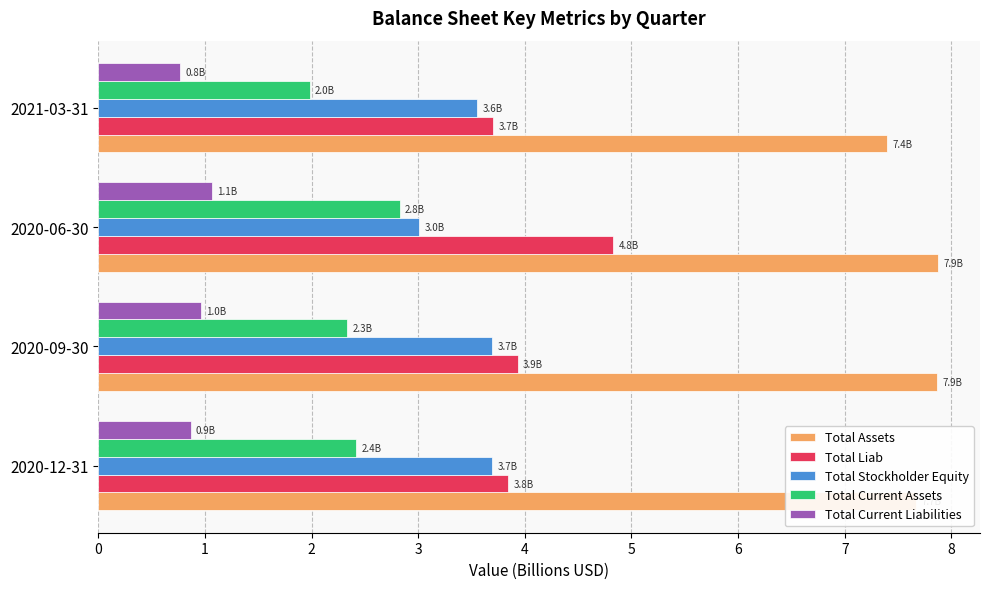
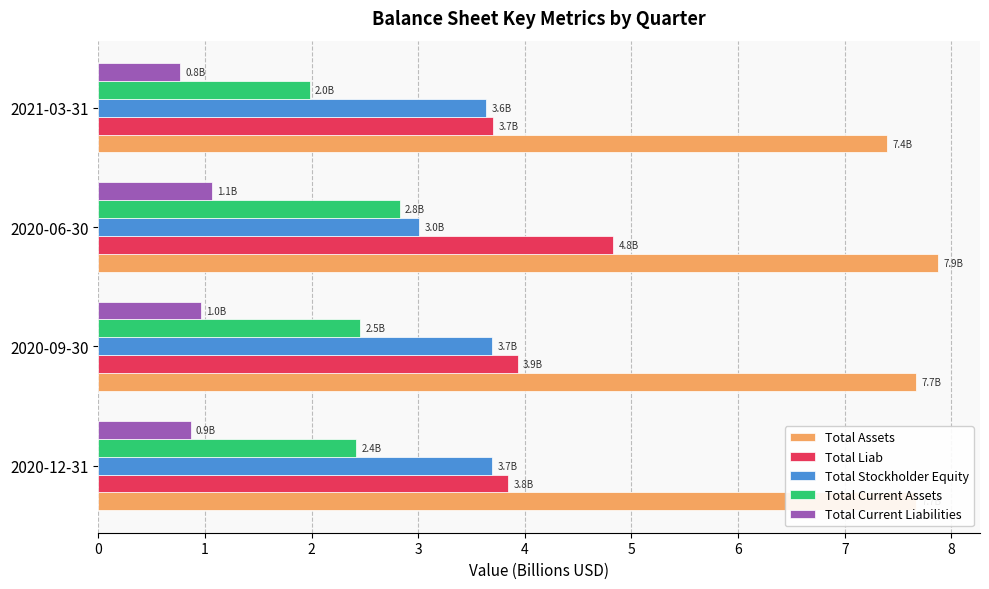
  {
    "Total Assets": {
      "2021-03-31": "7.4B",
      "2020-06-30": "7.9B",
-     "2020-09-30": "7.9B"
+     "2020-09-30": "7.7B"
    },
    "Total Liab": {
      "2021-03-31": "3.7B",
      "2020-06-30": "4.8B",
      "2020-09-30": "3.9B",
      "2020-12-31": "3.8B"
    },
    "Total Stockholder Equity": {
-     "2021-03-31": "3.56"
+     "2021-03-31": "3.64"
    },
    "Total Current Assets": {
      "2021-03-31": "2.0B",
      "2020-06-30": "2.8B",
-     "2020-09-30": "2.3B",
+     "2020-09-30": "2.5B",
      "2020-12-31": "2.4B"
    },
    "Total Current Liabilities": {
      "2021-03-31": "0.8B",
      "2020-06-30": "1.1B",
      "2020-09-30": "1.0B",
      "2020-12-31": "0.9B"
    }
  }
